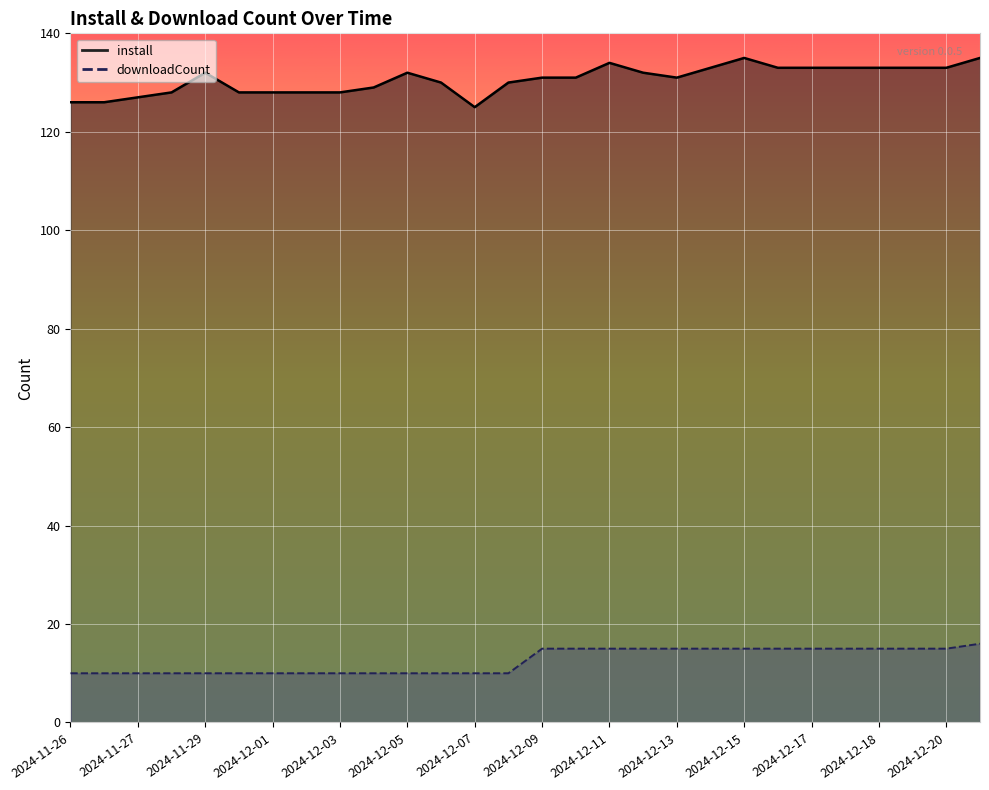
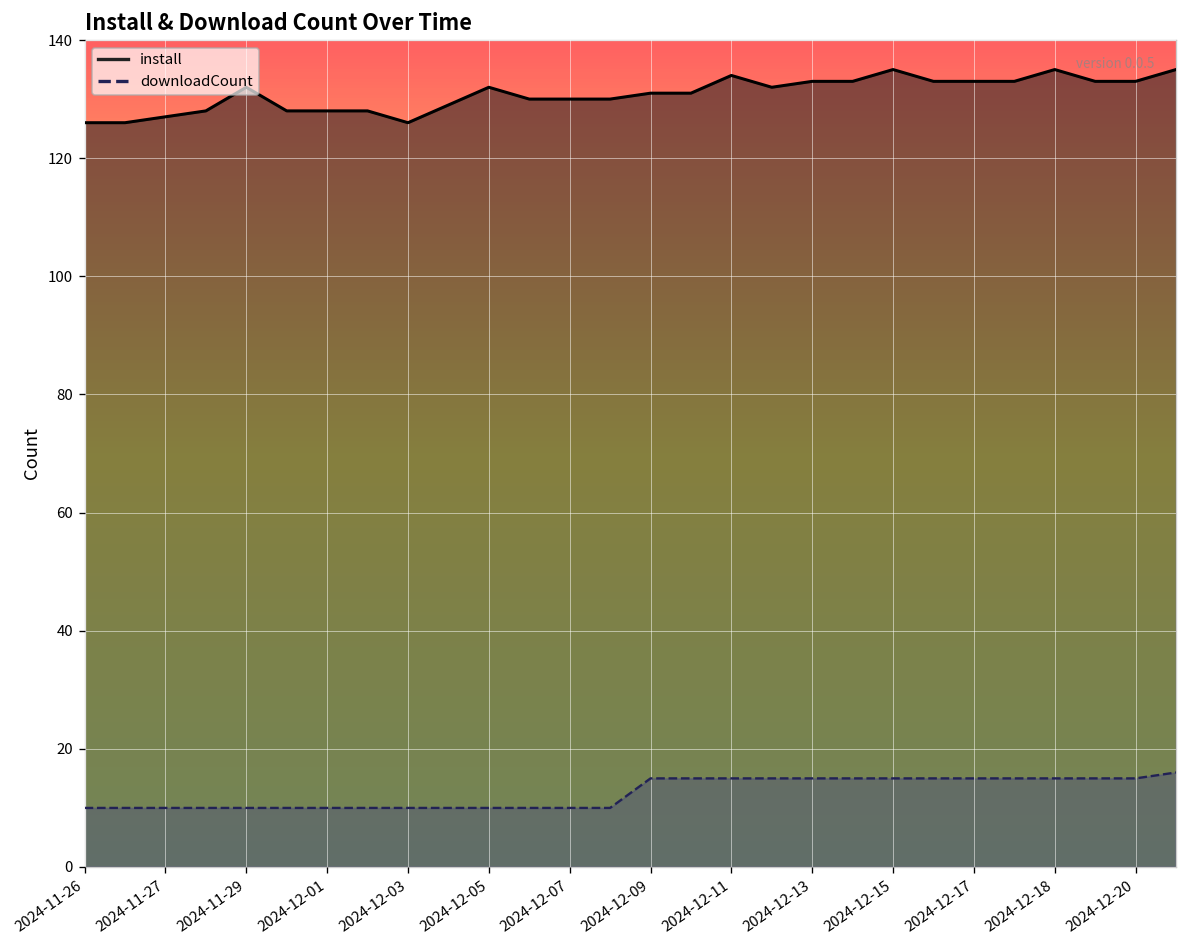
  {
    "install": {
      "2024-11-27": 127,
      "2024-12-01": 128,
-     "2024-12-03": 128,
+     "2024-12-03": 126,
      "2024-12-05": 132,
-     "2024-12-07": 125,
+     "2024-12-07": 130,
      "2024-12-09": 131,
      "2024-12-11": 134,
-     "2024-12-13": 131,
+     "2024-12-13": 133,
      "2024-12-15": 135,
-     "2024-12-18": 133
+     "2024-12-18": 135
    }
  }
